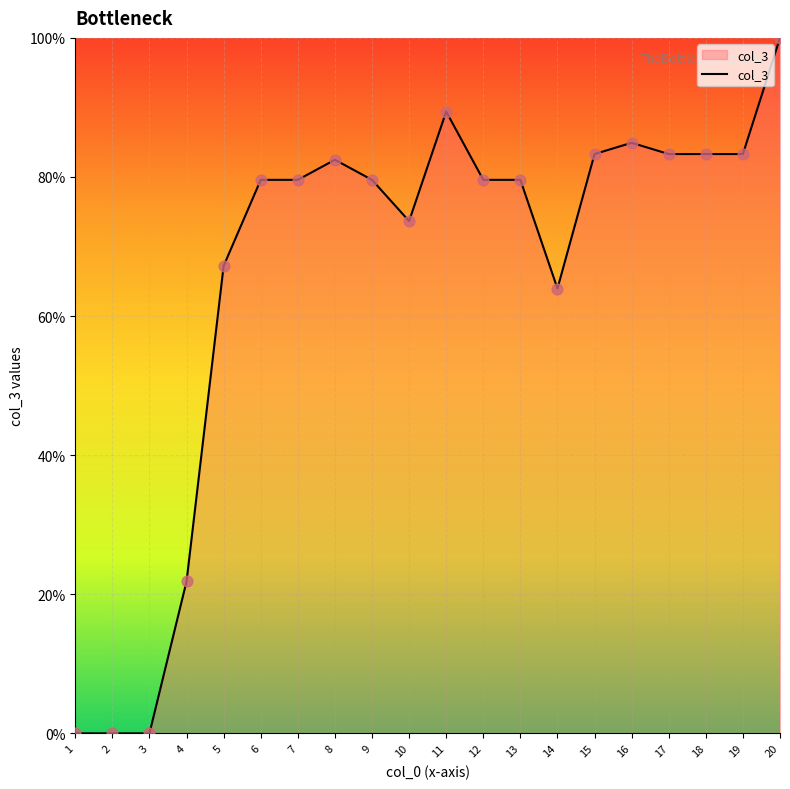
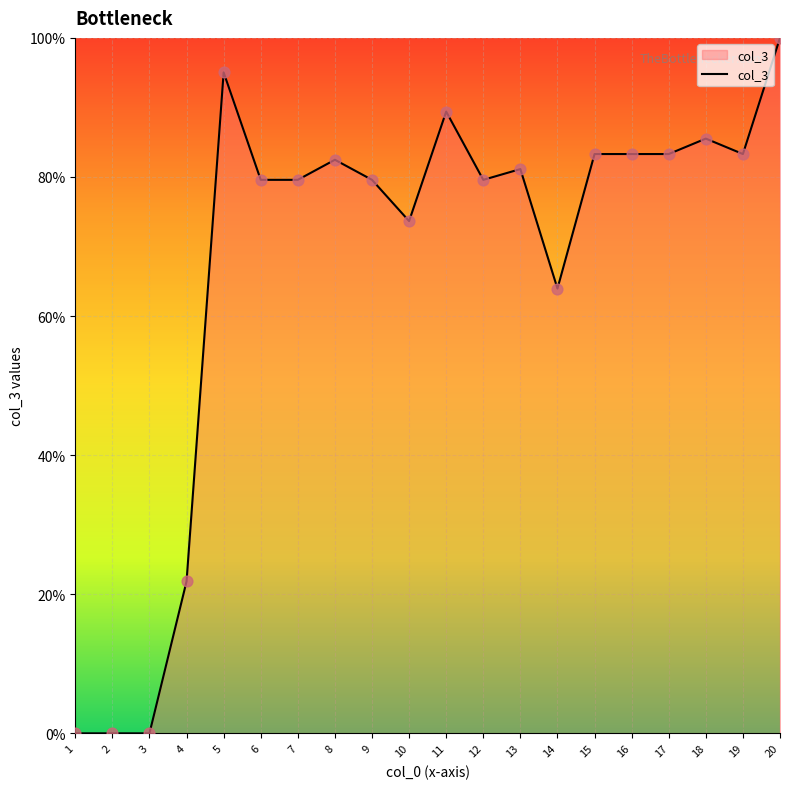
  {
    "1": "0%",
    "2": "0%",
    "3": "0%",
    "4": "22%",
-   "5": "67%",
+   "5": "95%",
    "6": "80%",
    "7": "80%",
    "8": "82%",
    "9": "80%",
    "10": "74%",
    "11": "89%",
    "12": "80%",
-   "13": "80%",
+   "13": "81%",
    "14": "64%",
    "15": "83%",
-   "16": "85%",
+   "16": "83%",
    "17": "83%",
-   "18": "83%",
+   "18": "86%",
    "19": "83%",
    "20": "100%"
  }
